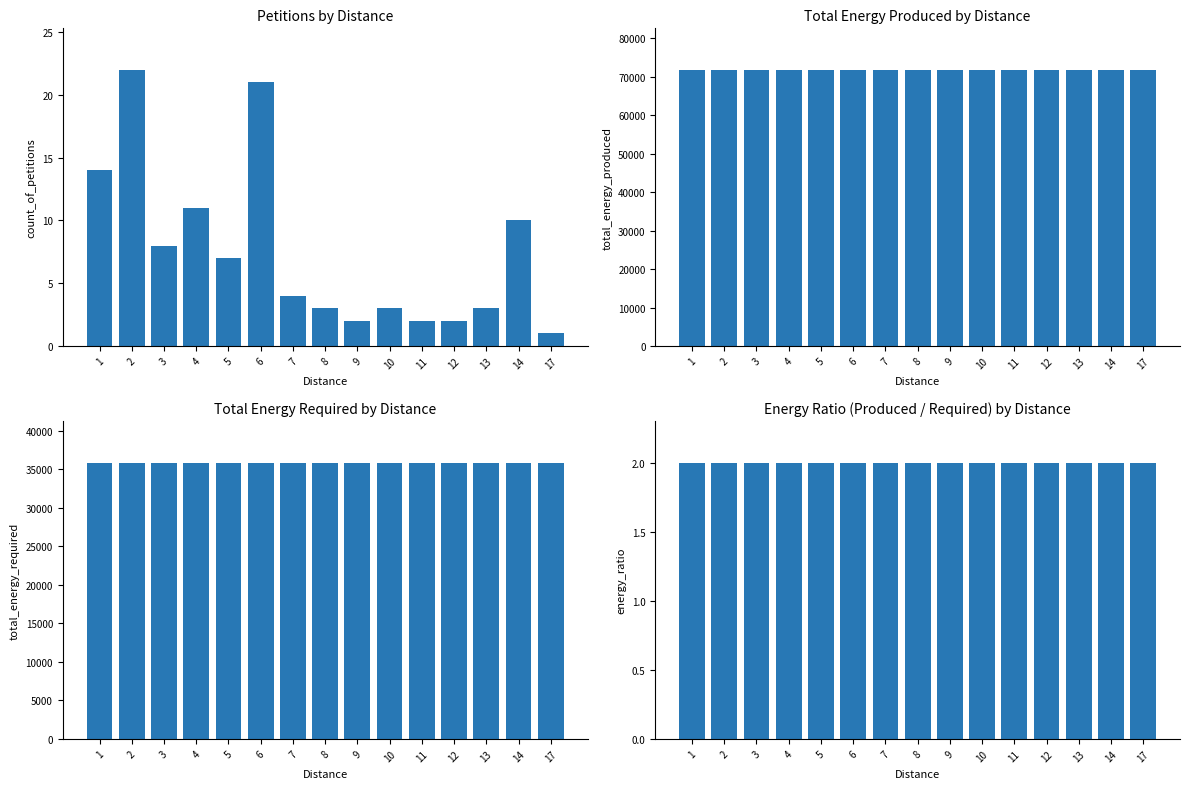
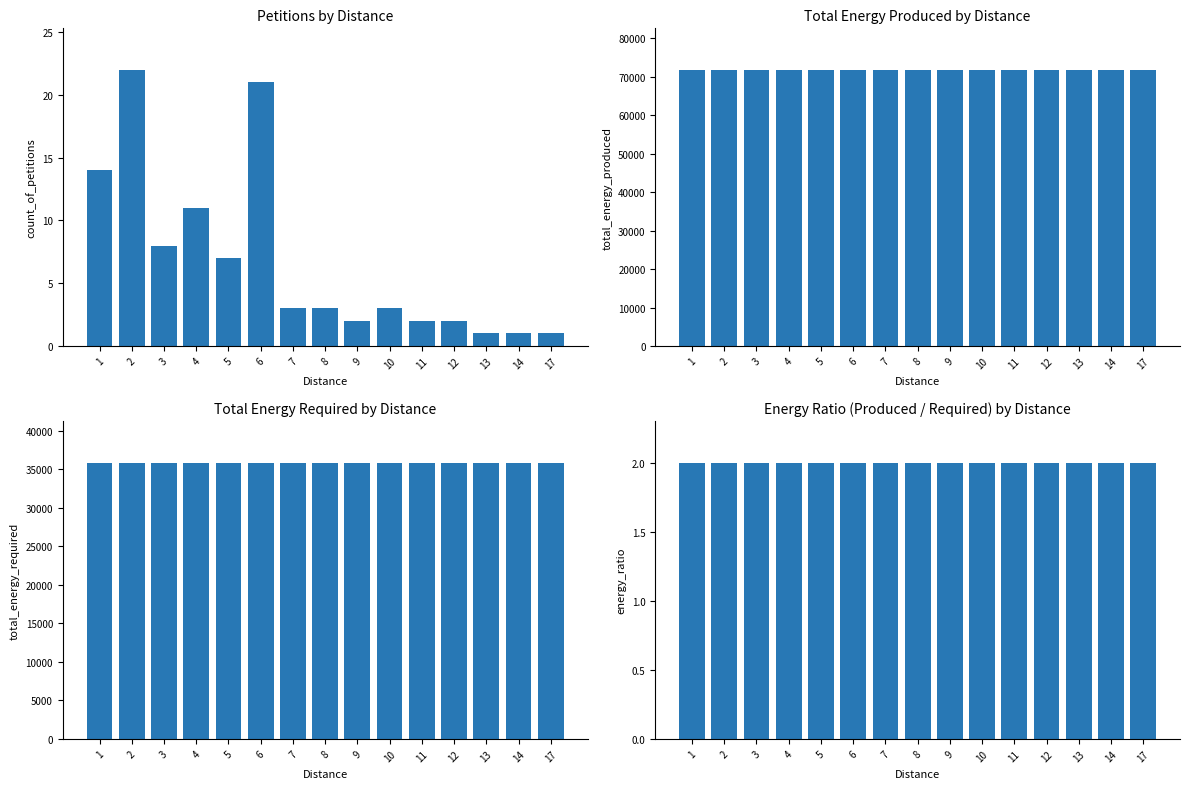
  {
    "Petitions by Distance": {
      "1": 14,
      "2": 22,
      "3": 8,
      "4": 11,
      "5": 7,
      "6": 21,
-     "7": 4,
+     "7": 3,
      "8": 3,
      "9": 2,
      "10": 3,
      "11": 2,
      "12": 2,
-     "13": 3,
-     "14": 10,
+     "13": 1,
+     "14": 1,
      "17": 1
    },
    "Total Energy Produced by Distance": {
      "1": 72000,
      "2": 72000,
      "3": 72000,
      "4": 72000,
      "5": 72000,
      "6": 72000,
      "7": 72000,
      "8": 72000,
      "9": 72000,
      "10": 72000,
      "11": 72000,
      "12": 72000,
      "13": 72000,
      "14": 72000,
      "17": 72000
    },
    "Total Energy Required by Distance": {
      "1": 36000,
      "2": 36000,
      "3": 36000,
      "4": 36000,
      "5": 36000,
      "6": 36000,
      "7": 36000,
      "8": 36000,
      "9": 36000,
      "10": 36000,
      "11": 36000,
      "12": 36000,
      "13": 36000,
      "14": 36000,
      "17": 36000
    },
    "Energy Ratio (Produced / Required) by Distance": {
      "1": 2.00,
      "2": 2.00,
      "3": 2.00,
      "4": 2.00,
      "5": 2.00,
      "6": 2.00,
      "7": 2.00,
      "8": 2.00,
      "9": 2.00,
      "10": 2.00,
      "11": 2.00,
      "12": 2.00,
      "13": 2.00,
      "14": 2.00,
      "17": 2.00
    }
  }
